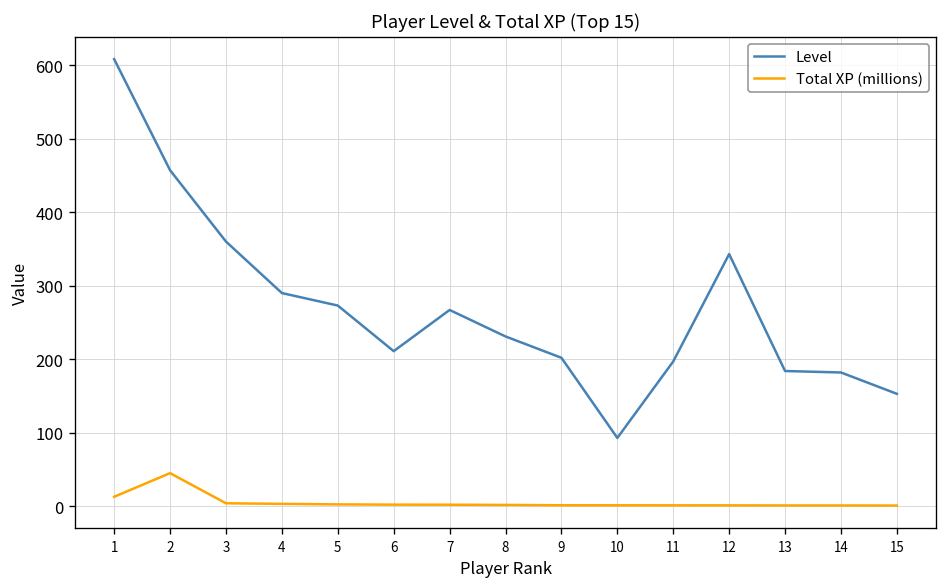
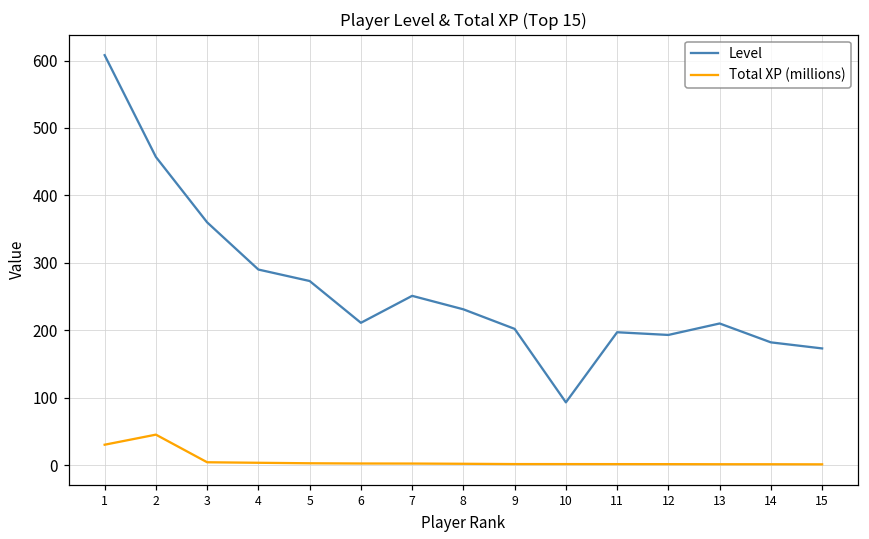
  {
    "Level": {
      "1": 610,
      "2": 460,
      "3": 360,
      "4": 290,
      "5": 270,
      "6": 210,
-     "7": 270,
+     "7": 250,
      "8": 230,
      "9": 200,
      "10": 90,
      "11": 200,
-     "12": 340,
-     "13": 180,
+     "12": 190,
+     "13": 210,
      "14": 180,
-     "15": 150
+     "15": 170
    },
    "Total XP (millions)": {
-     "1": 10,
+     "1": 30,
      "2": 50,
      "3": 0,
      "4": 0,
      "5": 0,
      "6": 0,
      "7": 0,
      "8": 0,
      "9": 0,
      "10": 0,
      "11": 0,
      "12": 0,
      "13": 0,
      "14": 0,
      "15": 0
    }
  }
